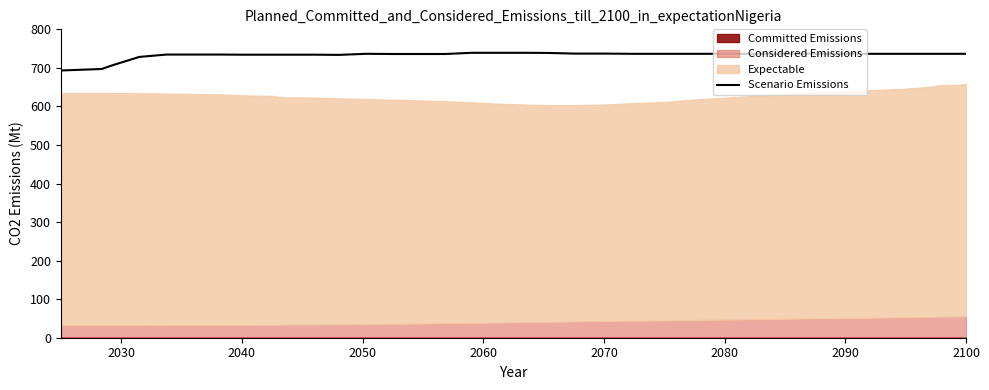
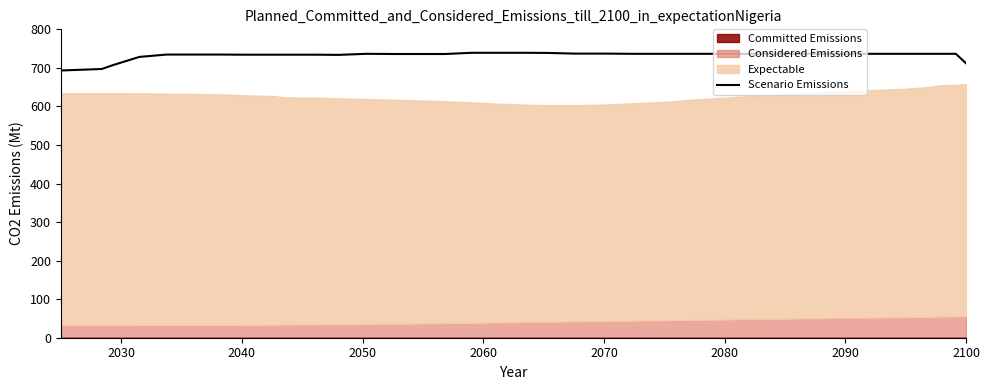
  {
    "Scenario Emissions": {
-     "2100": 740
+     "2100": 710
    },
    "Considered Emissions": {
      "2100": 60
    },
    "Expectable": {
      "2100": 600
    }
  }
